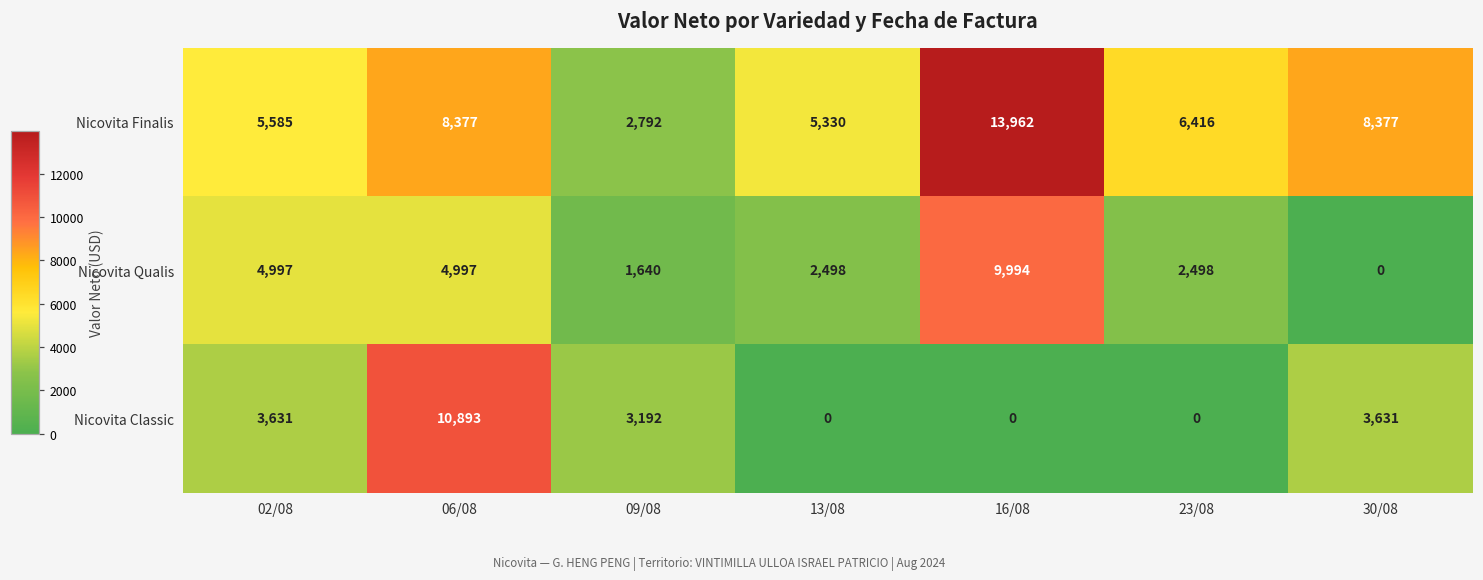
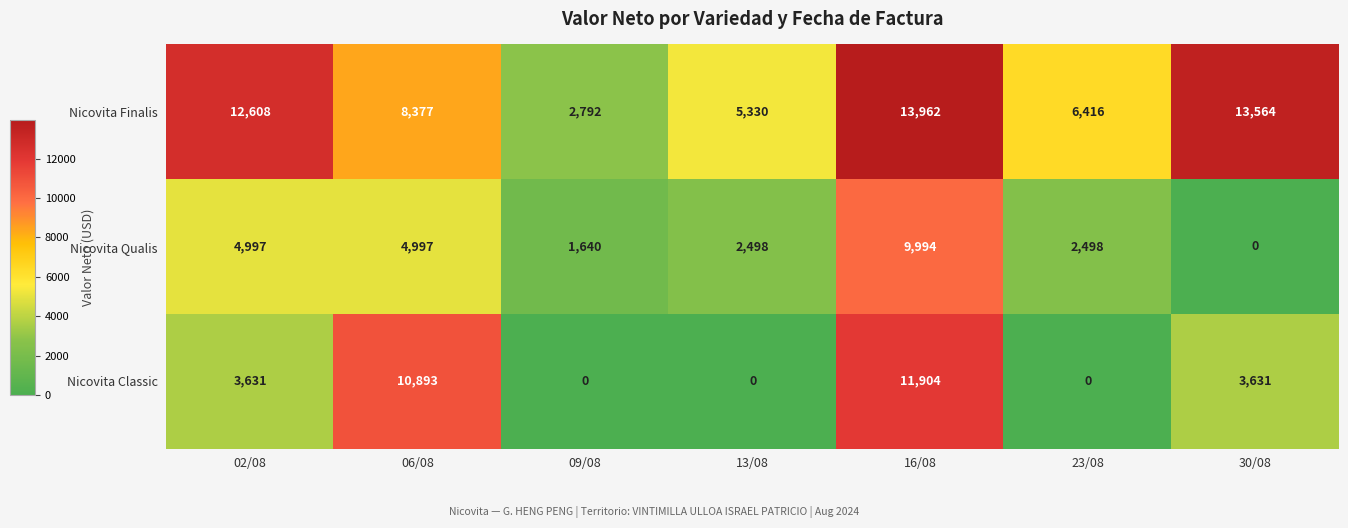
  {
    "Nicovita Finalis": {
-     "02/08": "5,585",
+     "02/08": "12,608",
      "06/08": "8,377",
      "09/08": "2,792",
      "13/08": "5,330",
      "16/08": "13,962",
      "23/08": "6,416",
-     "30/08": "8,377"
+     "30/08": "13,564"
    },
    "Nicovita Qualis": {
      "02/08": "4,997",
      "06/08": "4,997",
      "09/08": "1,640",
      "13/08": "2,498",
      "16/08": "9,994",
      "23/08": "2,498",
      "30/08": "0"
    },
    "Nicovita Classic": {
      "02/08": "3,631",
      "06/08": "10,893",
-     "09/08": "3,192",
+     "09/08": "0",
      "13/08": "0",
-     "16/08": "0",
+     "16/08": "11,904",
      "23/08": "0",
      "30/08": "3,631"
    }
  }
